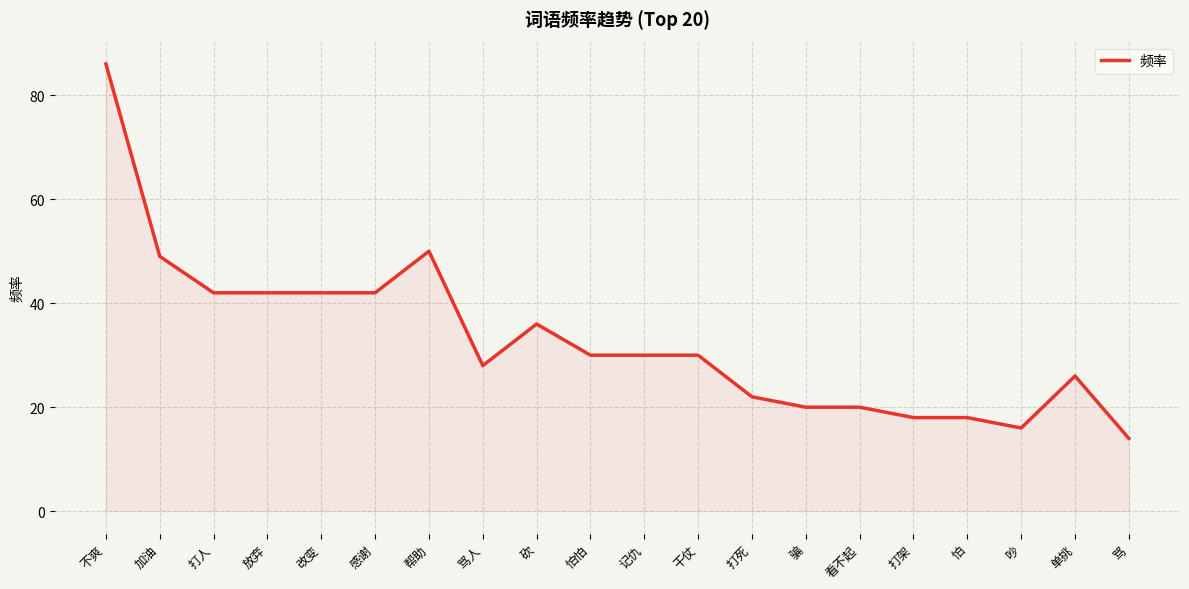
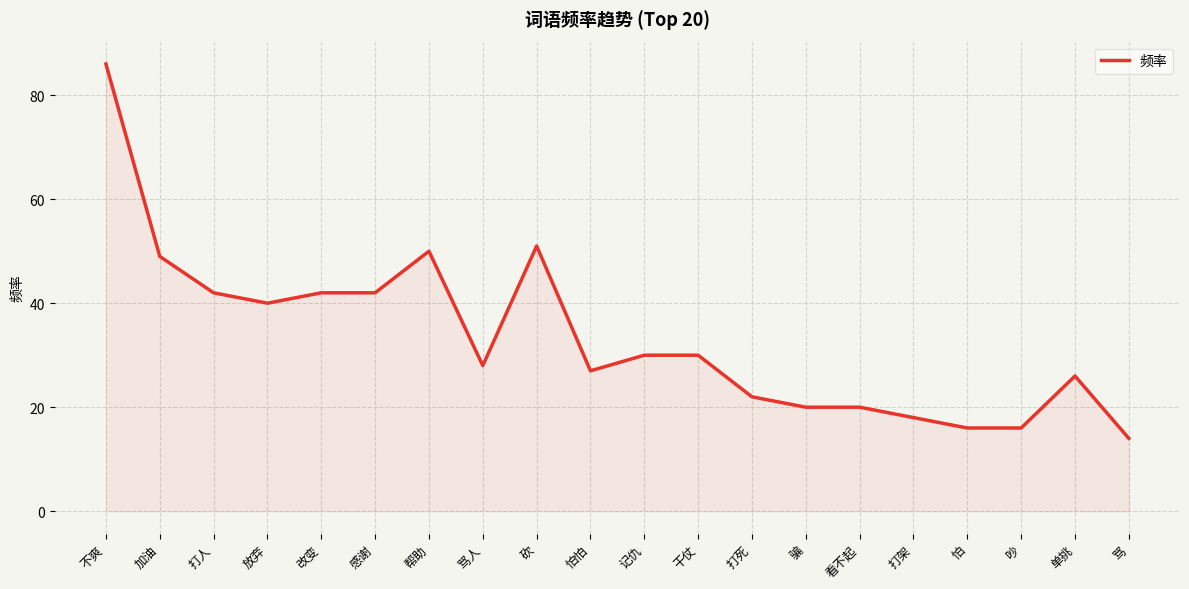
  {
    "不爽": 86,
    "加油": 49,
    "打人": 42,
-   "放弃": 42,
+   "放弃": 40,
    "改变": 42,
    "感谢": 42,
    "帮助": 50,
    "骂人": 28,
-   "砍": 36,
-   "怕怕": 30,
+   "砍": 51,
+   "怕怕": 27,
    "记仇": 30,
    "干仗": 30,
    "打死": 22,
    "骗": 20,
    "看不起": 20,
    "打架": 18,
-   "怕": 18,
+   "怕": 16,
    "吵": 16,
    "单挑": 26,
    "骂": 14
  }
